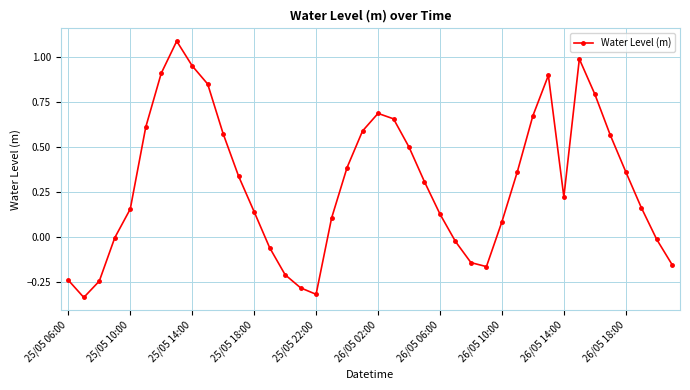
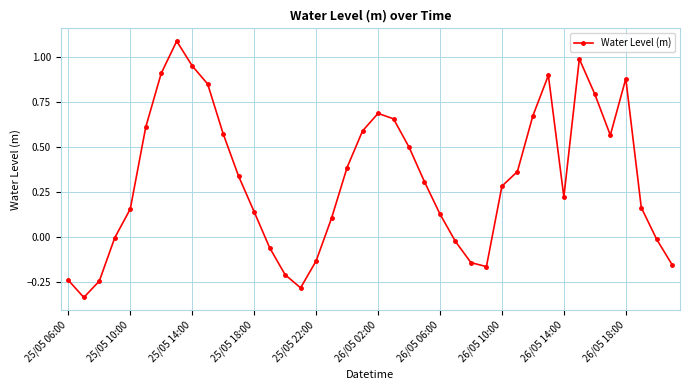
  {
    "25/05 06:00": -0.24,
    "25/05 10:00": 0.16,
    "25/05 14:00": 0.95,
    "25/05 18:00": 0.14,
-   "25/05 22:00": -0.32,
+   "25/05 22:00": -0.13,
    "26/05 02:00": 0.69,
    "26/05 06:00": 0.13,
-   "26/05 10:00": 0.09,
+   "26/05 10:00": 0.28,
    "26/05 14:00": 0.22,
-   "26/05 18:00": 0.36
+   "26/05 18:00": 0.88
  }
